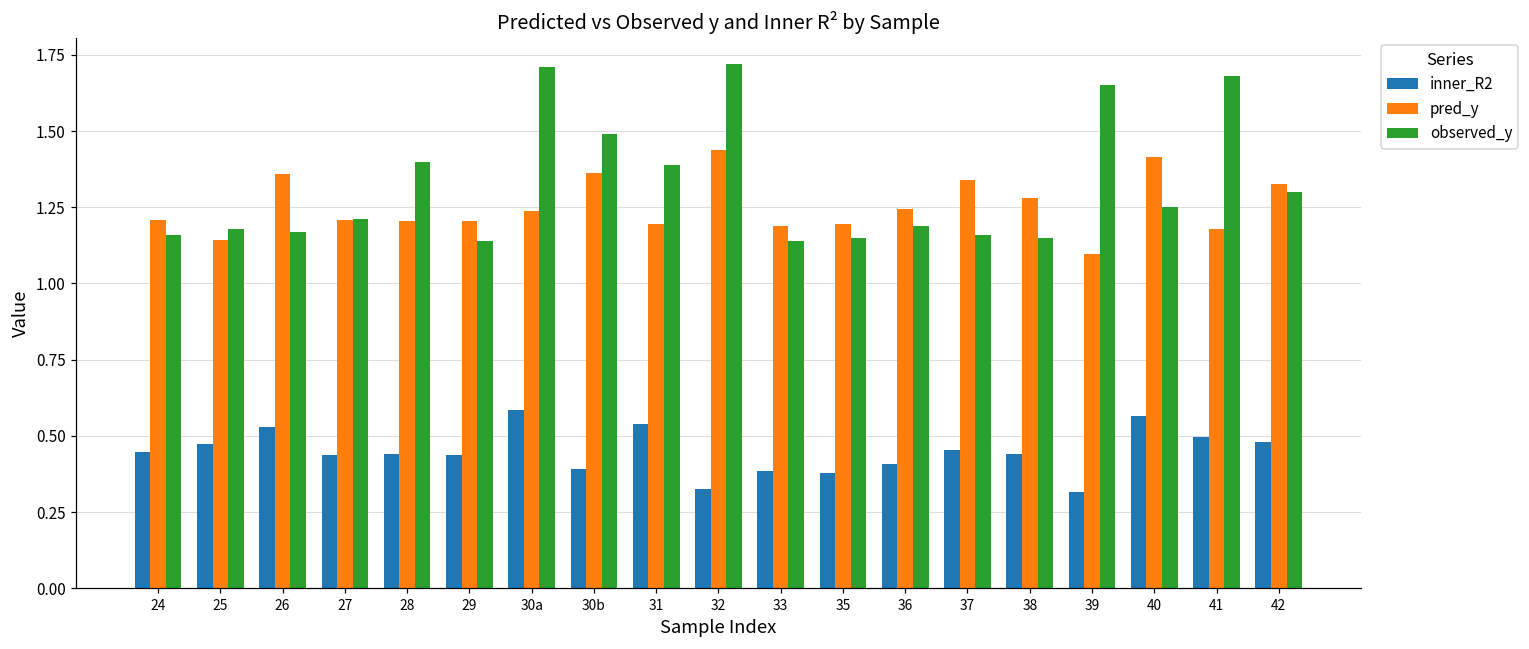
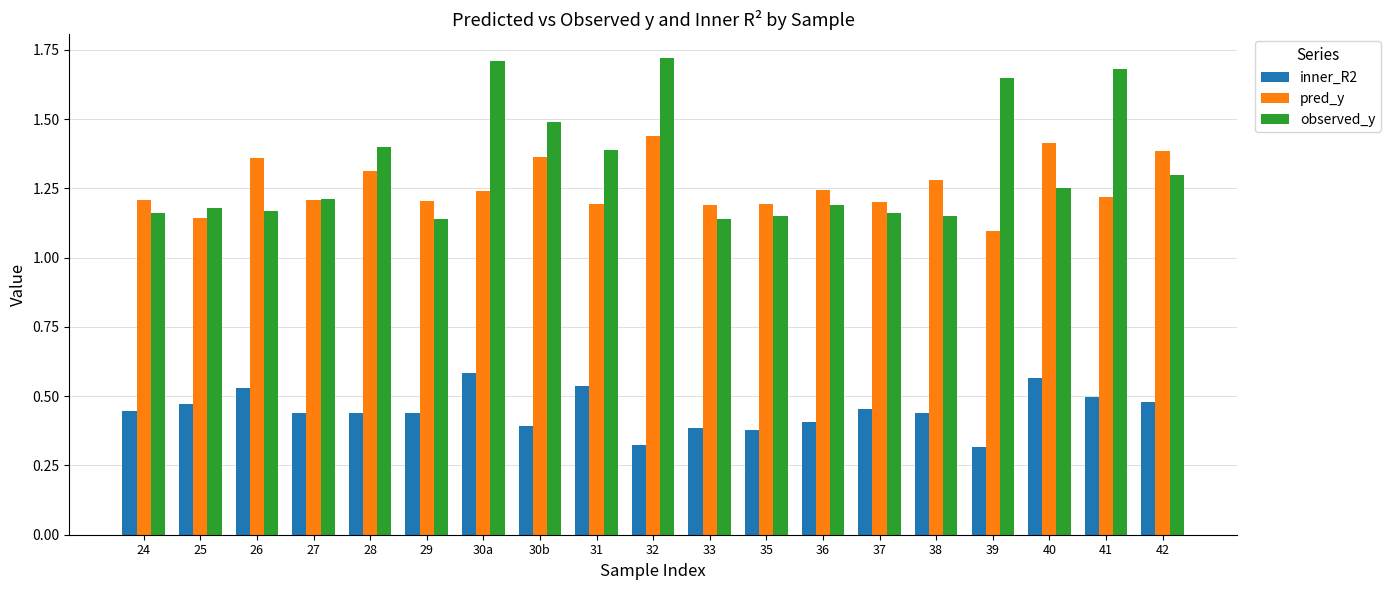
  {
    "inner_R2": {
      "24": 0.45,
      "25": 0.47,
      "26": 0.53,
      "27": 0.44,
      "28": 0.44,
      "29": 0.44,
      "30a": 0.59,
      "30b": 0.39,
      "31": 0.54,
      "32": 0.33,
      "33": 0.39,
      "35": 0.38,
      "36": 0.41,
      "37": 0.45,
      "38": 0.44,
      "39": 0.32,
      "40": 0.57,
      "41": 0.50,
      "42": 0.48
    },
    "pred_y": {
      "24": 1.21,
      "25": 1.14,
      "26": 1.36,
      "27": 1.21,
-     "28": 1.20,
+     "28": 1.31,
      "29": 1.20,
      "30a": 1.24,
      "30b": 1.36,
      "31": 1.19,
      "32": 1.44,
      "33": 1.19,
      "35": 1.19,
      "36": 1.24,
-     "37": 1.34,
+     "37": 1.20,
      "38": 1.28,
      "39": 1.10,
      "40": 1.42,
-     "41": 1.18,
-     "42": 1.33
+     "41": 1.22,
+     "42": 1.38
    },
    "observed_y": {
      "24": 1.16,
      "25": 1.18,
      "26": 1.17,
      "27": 1.21,
      "28": 1.40,
      "29": 1.14,
      "30a": 1.71,
      "30b": 1.49,
      "31": 1.39,
      "32": 1.72,
      "33": 1.14,
      "35": 1.15,
      "36": 1.19,
      "37": 1.16,
      "38": 1.15,
      "39": 1.65,
      "40": 1.25,
      "41": 1.68,
      "42": 1.30
    }
  }
